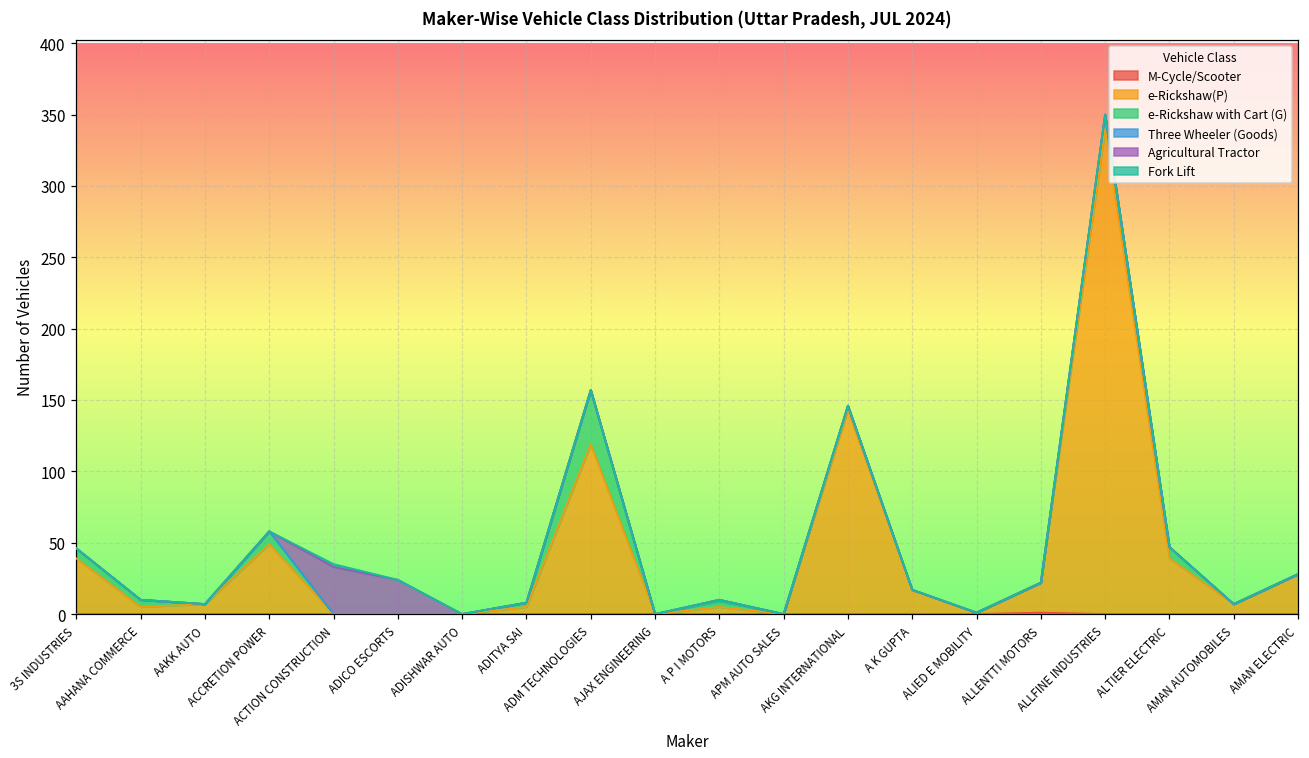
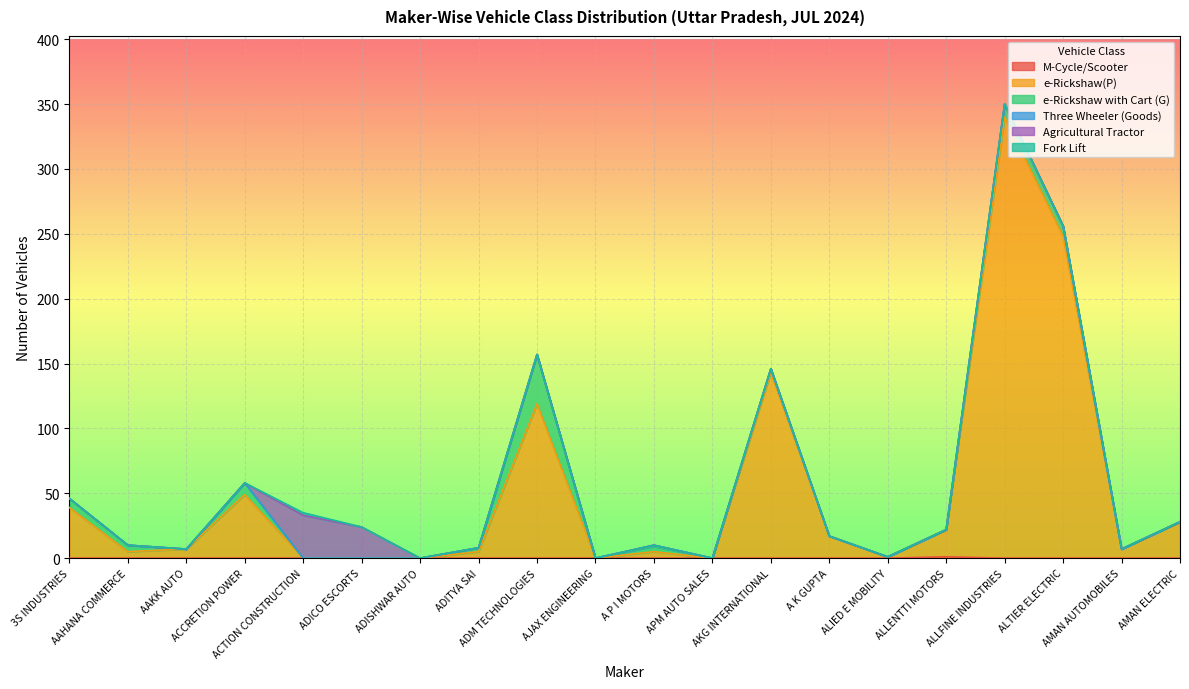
  {
    "M-Cycle/Scooter": {
      "3S INDUSTRIES": 0,
      "AAHANA COMMERCE": 0,
      "AAKK AUTO": 0,
      "ACCRETION POWER": 0,
      "ADITYA SAI": 0,
      "ADM TECHNOLOGIES": 0,
      "A P I MOTORS": 0,
      "AKG INTERNATIONAL": 0,
      "A K GUPTA": 0,
      "ALLENTTI MOTORS": 1,
      "ALLFINE INDUSTRIES": 0,
      "ALTIER ELECTRIC": 0,
      "AMAN AUTOMOBILES": 0,
      "AMAN ELECTRIC": 0
    },
    "e-Rickshaw(P)": {
      "3S INDUSTRIES": 39,
      "AAHANA COMMERCE": 5,
      "ACCRETION POWER": 49,
      "ADITYA SAI": 5,
      "ADM TECHNOLOGIES": 119,
      "A P I MOTORS": 5,
      "AKG INTERNATIONAL": 143,
      "ALLFINE INDUSTRIES": 340,
-     "ALTIER ELECTRIC": 39
+     "ALTIER ELECTRIC": 248
    },
    "Agricultural Tractor": {
      "ACTION CONSTRUCTION": 33
    }
  }
